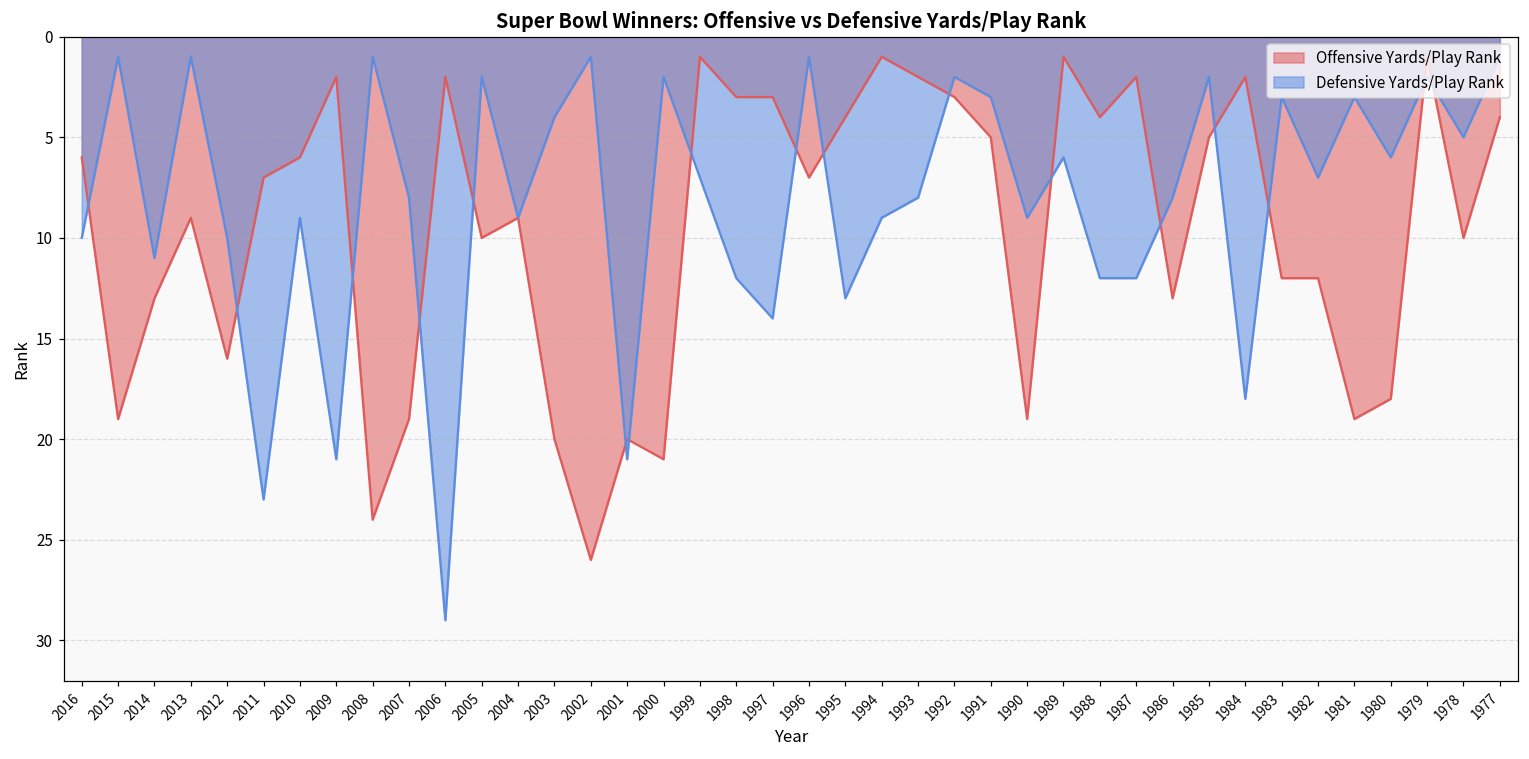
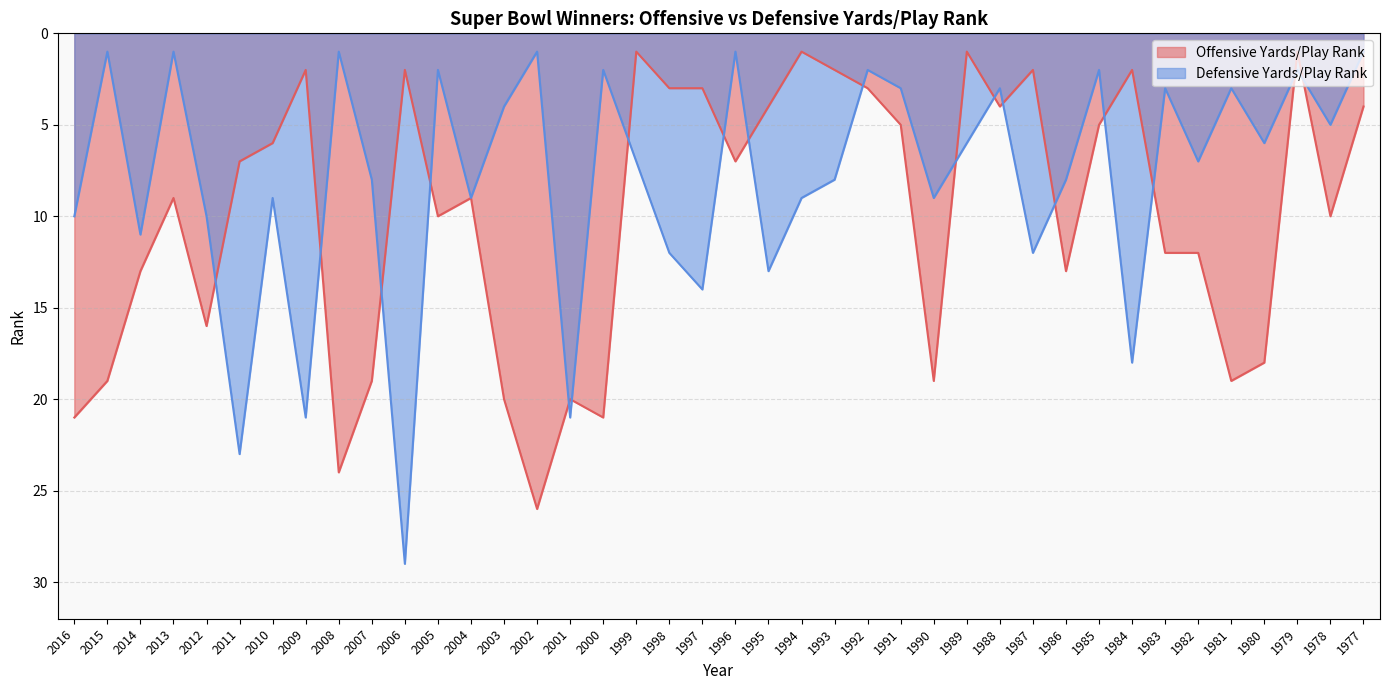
  {
    "Offensive Yards/Play Rank": {
-     "2016": 6,
+     "2016": 21,
      "2015": 19,
      "2014": 13,
      "2013": 9,
      "2012": 16,
      "2011": 7,
      "2010": 6,
      "2009": 2,
      "2008": 24,
      "2007": 19,
      "2006": 2,
      "2005": 10,
      "2003": 20,
      "2002": 26,
      "2001": 20,
      "2000": 21,
      "1999": 1,
      "1998": 3,
      "1997": 3,
      "1996": 7,
      "1995": 4,
      "1994": 1,
      "1993": 2,
      "1992": 3,
      "1991": 5,
      "1990": 19,
      "1989": 1,
      "1988": 4,
      "1987": 2,
      "1986": 13,
      "1985": 5,
      "1984": 2,
      "1983": 12,
      "1982": 12,
      "1981": 19,
      "1980": 18,
      "1978": 10,
      "1977": 4
    },
    "Defensive Yards/Play Rank": {
      "2016": 10,
      "2015": 1,
      "2014": 11,
      "2013": 1,
      "2012": 10,
      "2011": 23,
      "2010": 9,
      "2009": 21,
      "2008": 1,
      "2007": 8,
      "2006": 29,
      "2005": 2,
      "2003": 4,
      "2002": 1,
      "2001": 21,
      "2000": 2,
      "1999": 7,
      "1998": 12,
      "1997": 14,
      "1996": 1,
      "1995": 13,
      "1994": 9,
      "1993": 8,
      "1992": 2,
      "1991": 3,
      "1990": 9,
      "1989": 6,
-     "1988": 12,
+     "1988": 3,
      "1987": 12,
      "1986": 8,
      "1985": 2,
      "1984": 18,
      "1983": 3,
      "1982": 7,
      "1981": 3,
      "1980": 6,
      "1978": 5
    }
  }
